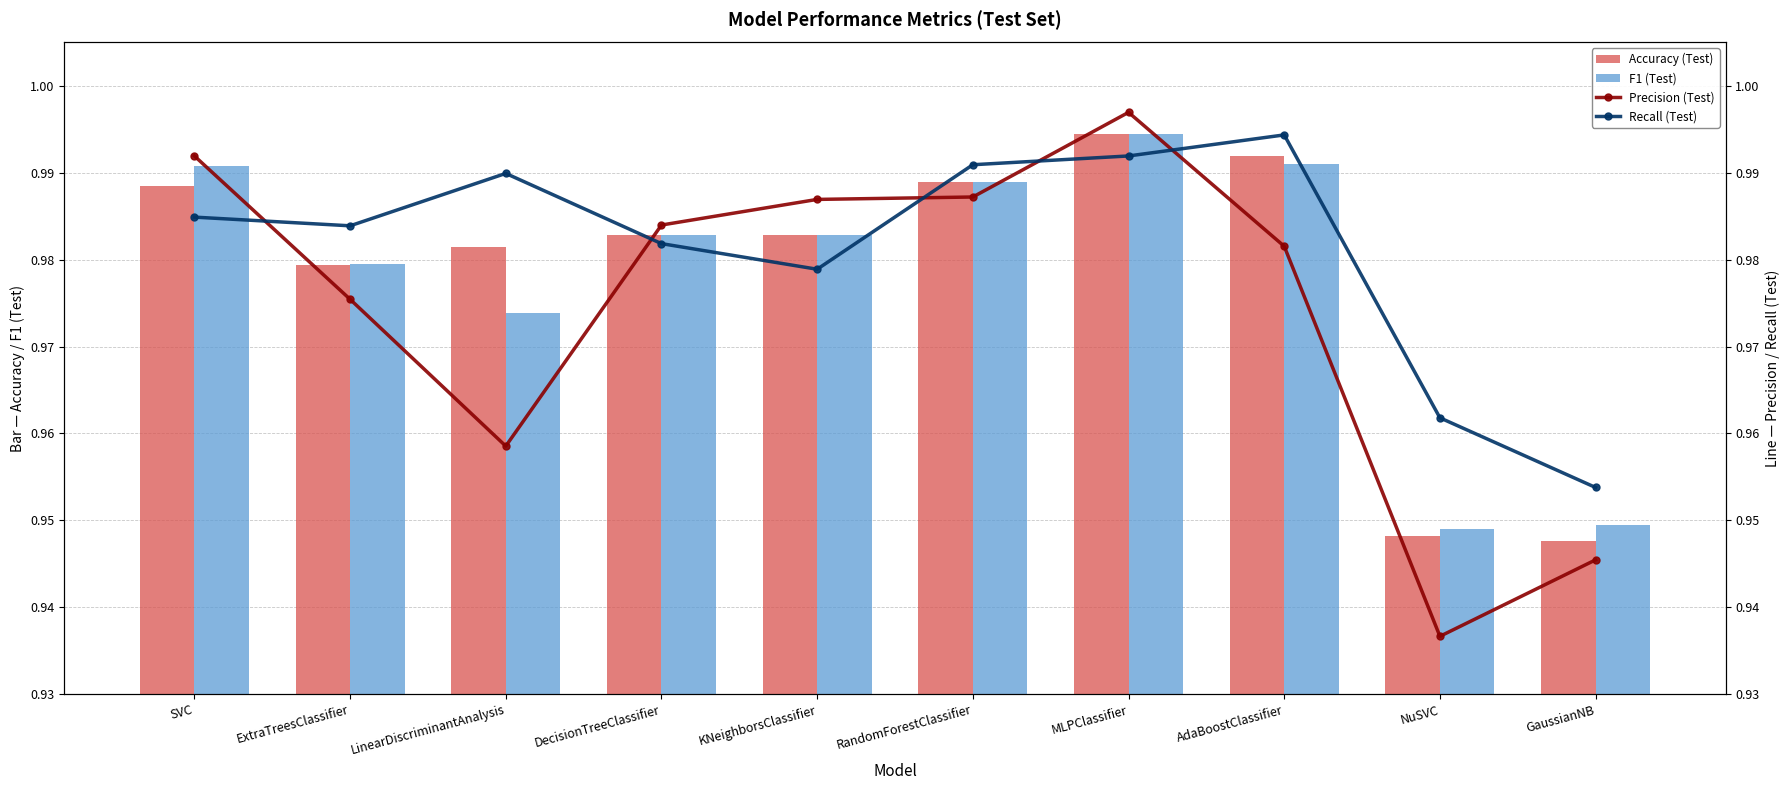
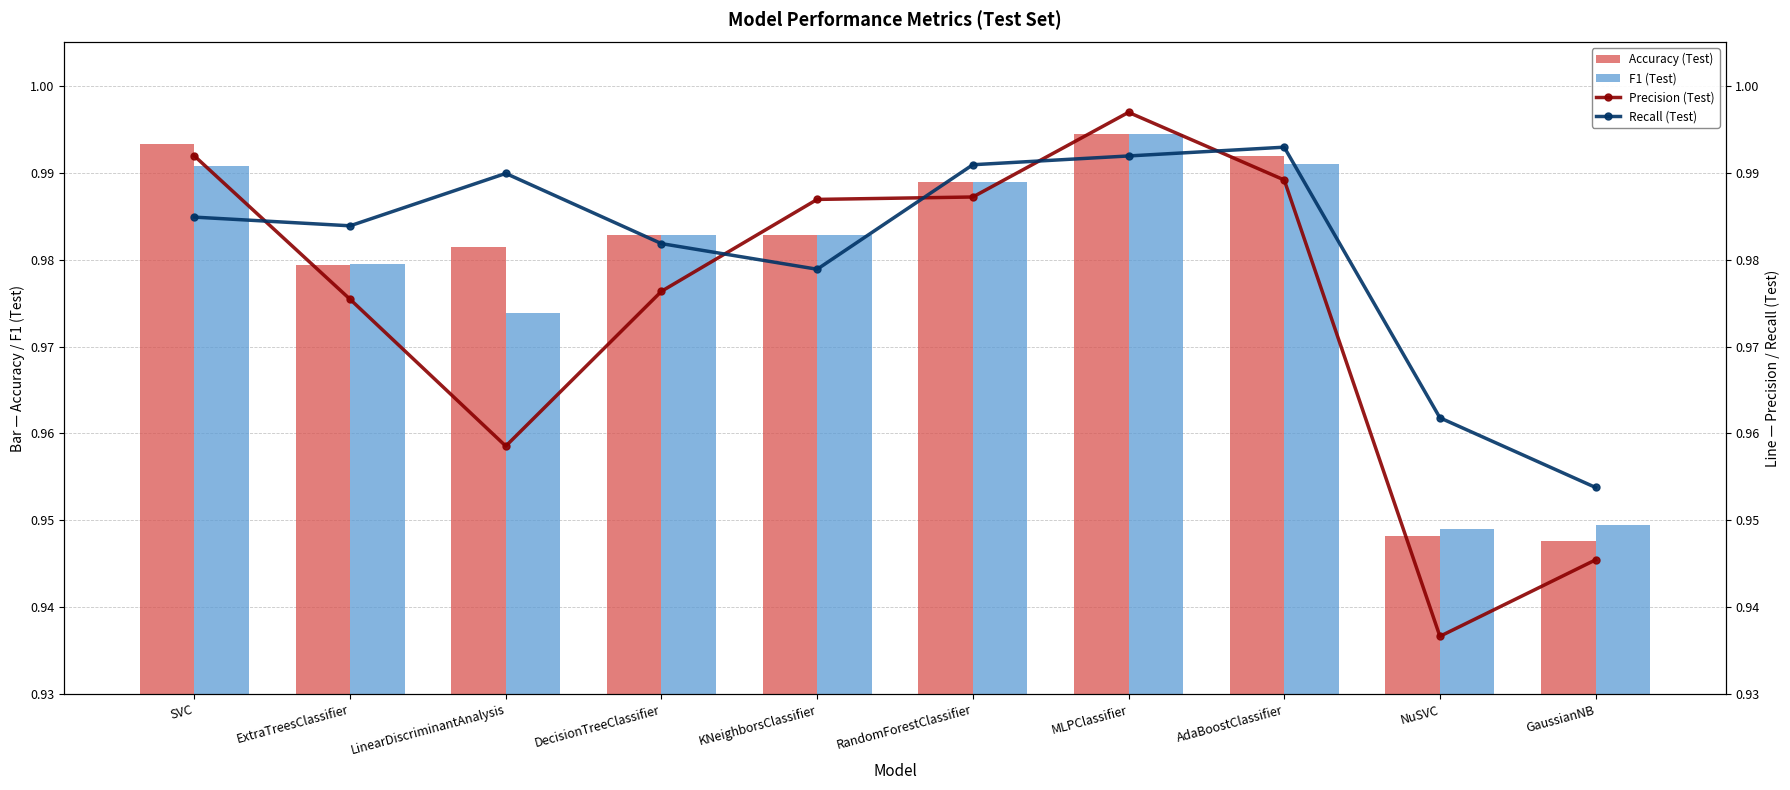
  {
    "Accuracy (Test)": {
-     "SVC": 0.988,
+     "SVC": 0.993,
      "ExtraTreesClassifier": 0.979,
      "LinearDiscriminantAnalysis": 0.981,
      "DecisionTreeClassifier": 0.983,
      "KNeighborsClassifier": 0.983,
      "RandomForestClassifier": 0.989,
      "MLPClassifier": 0.994,
      "AdaBoostClassifier": 0.992,
      "NuSVC": 0.948,
      "GaussianNB": 0.948
    },
    "F1 (Test)": {
      "SVC": 0.991,
      "ExtraTreesClassifier": 0.980,
      "LinearDiscriminantAnalysis": 0.974,
      "DecisionTreeClassifier": 0.983,
      "KNeighborsClassifier": 0.983,
      "RandomForestClassifier": 0.989,
      "MLPClassifier": 0.994,
      "AdaBoostClassifier": 0.991,
      "NuSVC": 0.949,
      "GaussianNB": 0.949
    },
    "Precision (Test)": {
      "SVC": 0.992,
      "ExtraTreesClassifier": 0.975,
      "LinearDiscriminantAnalysis": 0.959,
-     "DecisionTreeClassifier": 0.984,
+     "DecisionTreeClassifier": 0.976,
      "KNeighborsClassifier": 0.987,
      "RandomForestClassifier": 0.987,
      "MLPClassifier": 0.997,
-     "AdaBoostClassifier": 0.982,
+     "AdaBoostClassifier": 0.989,
      "NuSVC": 0.937,
      "GaussianNB": 0.945
    },
    "Recall (Test)": {
      "SVC": 0.985,
      "ExtraTreesClassifier": 0.984,
      "LinearDiscriminantAnalysis": 0.990,
      "DecisionTreeClassifier": 0.982,
      "KNeighborsClassifier": 0.979,
      "RandomForestClassifier": 0.991,
      "MLPClassifier": 0.992,
-     "AdaBoostClassifier": 0.994,
+     "AdaBoostClassifier": 0.993,
      "NuSVC": 0.962,
      "GaussianNB": 0.954
    }
  }
